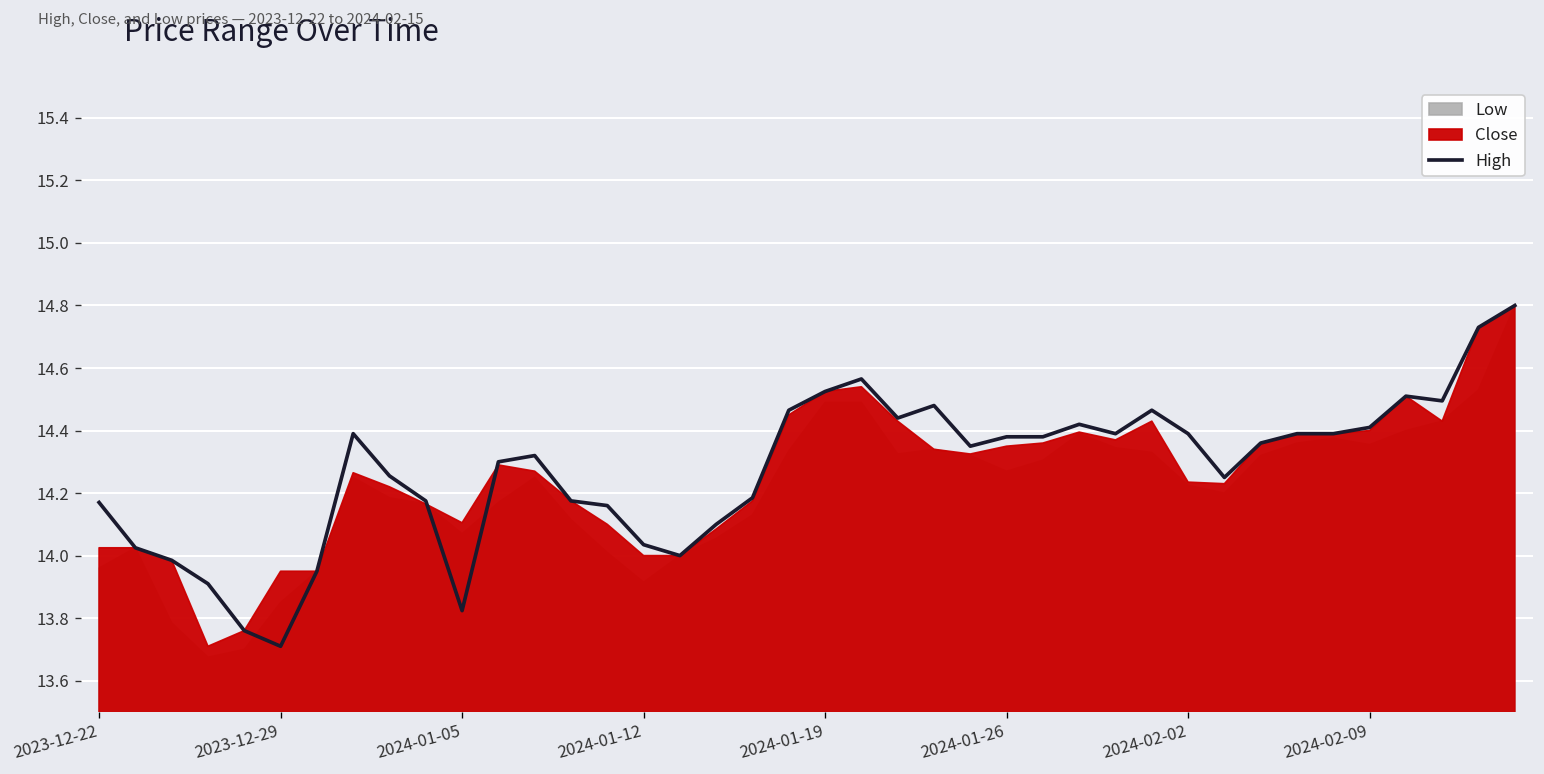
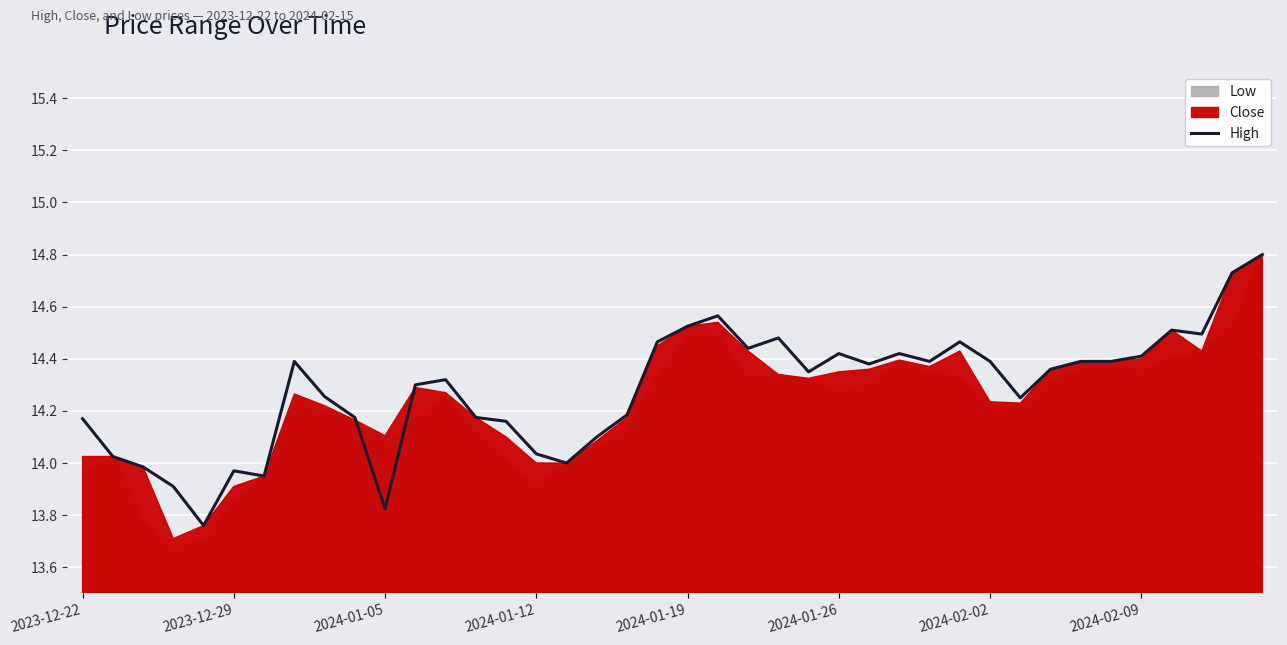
  {
    "High": {
      "2023-12-22": 14.17,
-     "2023-12-29": 13.71,
+     "2023-12-29": 13.97,
      "2024-01-05": 13.82,
      "2024-01-12": 14.04,
-     "2024-01-26": 14.38,
+     "2024-01-26": 14.42,
      "2024-02-02": 14.39,
      "2024-02-09": 14.41
    },
    "Low": {
      "2023-12-22": 13.96,
      "2023-12-29": 13.85,
      "2024-01-05": 14.07,
      "2024-01-12": 13.92,
      "2024-01-19": 14.49,
      "2024-01-26": 14.27,
      "2024-02-02": 14.23,
      "2024-02-09": 14.36
    },
    "Close": {
      "2023-12-22": 14.03,
-     "2023-12-29": 13.95,
+     "2023-12-29": 13.91,
      "2024-01-05": 14.11,
      "2024-01-12": 14.00,
      "2024-01-26": 14.35,
      "2024-02-02": 14.24,
      "2024-02-09": 14.40
    }
  }
